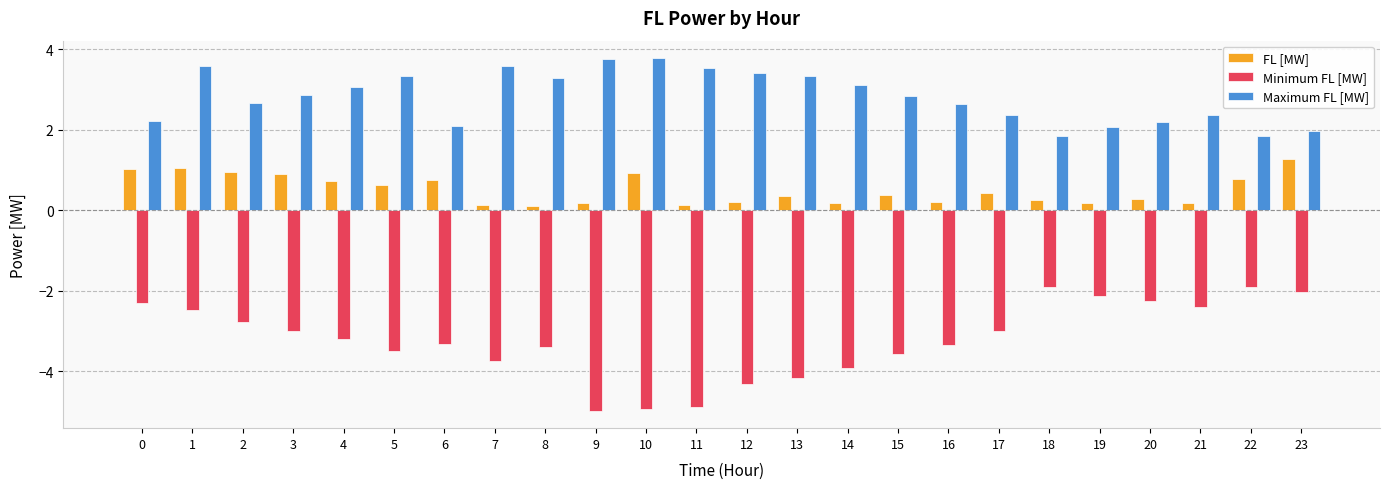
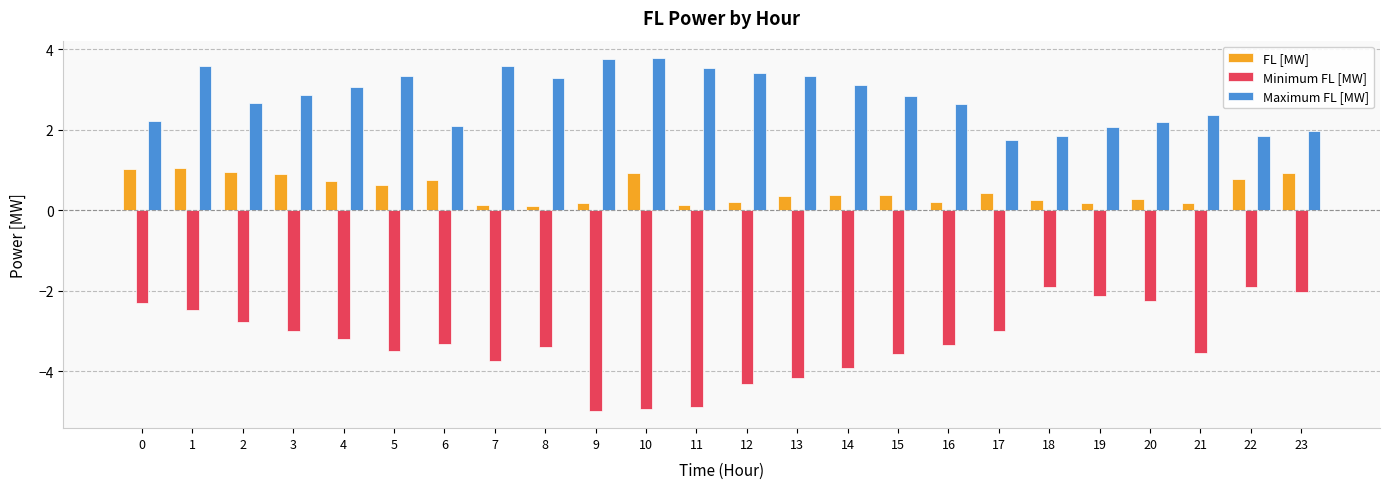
  {
    "FL [MW]": {
      "0": 1.0,
      "1": 1.1,
      "2": 0.9,
      "3": 0.9,
      "4": 0.7,
      "5": 0.6,
      "6": 0.8,
      "7": 0.1,
      "8": 0.1,
      "9": 0.2,
      "10": 0.9,
      "11": 0.1,
      "12": 0.2,
      "13": 0.4,
-     "14": 0.2,
+     "14": 0.4,
      "15": 0.4,
      "16": 0.2,
      "17": 0.4,
      "18": 0.3,
      "19": 0.2,
      "20": 0.3,
      "21": 0.2,
      "22": 0.8,
-     "23": 1.3
+     "23": 0.9
    },
    "Minimum FL [MW]": {
      "0": -2.3,
      "1": -2.5,
      "2": -2.8,
      "3": -3.0,
      "4": -3.2,
      "5": -3.5,
      "6": -3.3,
      "7": -3.7,
      "8": -3.4,
      "9": -5.0,
      "10": -4.9,
      "11": -4.9,
      "12": -4.3,
      "13": -4.2,
      "14": -3.9,
      "15": -3.6,
      "16": -3.3,
      "17": -3.0,
      "18": -1.9,
      "19": -2.1,
      "20": -2.2,
-     "21": -2.4,
+     "21": -3.5,
      "22": -1.9,
      "23": -2.0
    },
    "Maximum FL [MW]": {
      "0": 2.2,
      "1": 3.6,
      "2": 2.7,
      "3": 2.9,
      "4": 3.1,
      "5": 3.3,
      "6": 2.1,
      "7": 3.6,
      "8": 3.3,
      "9": 3.8,
      "10": 3.8,
      "11": 3.5,
      "12": 3.4,
      "13": 3.3,
      "14": 3.1,
      "15": 2.8,
      "16": 2.6,
-     "17": 2.4,
+     "17": 1.7,
      "18": 1.9,
      "19": 2.1,
      "20": 2.2,
      "21": 2.4,
      "22": 1.8,
      "23": 2.0
    }
  }
